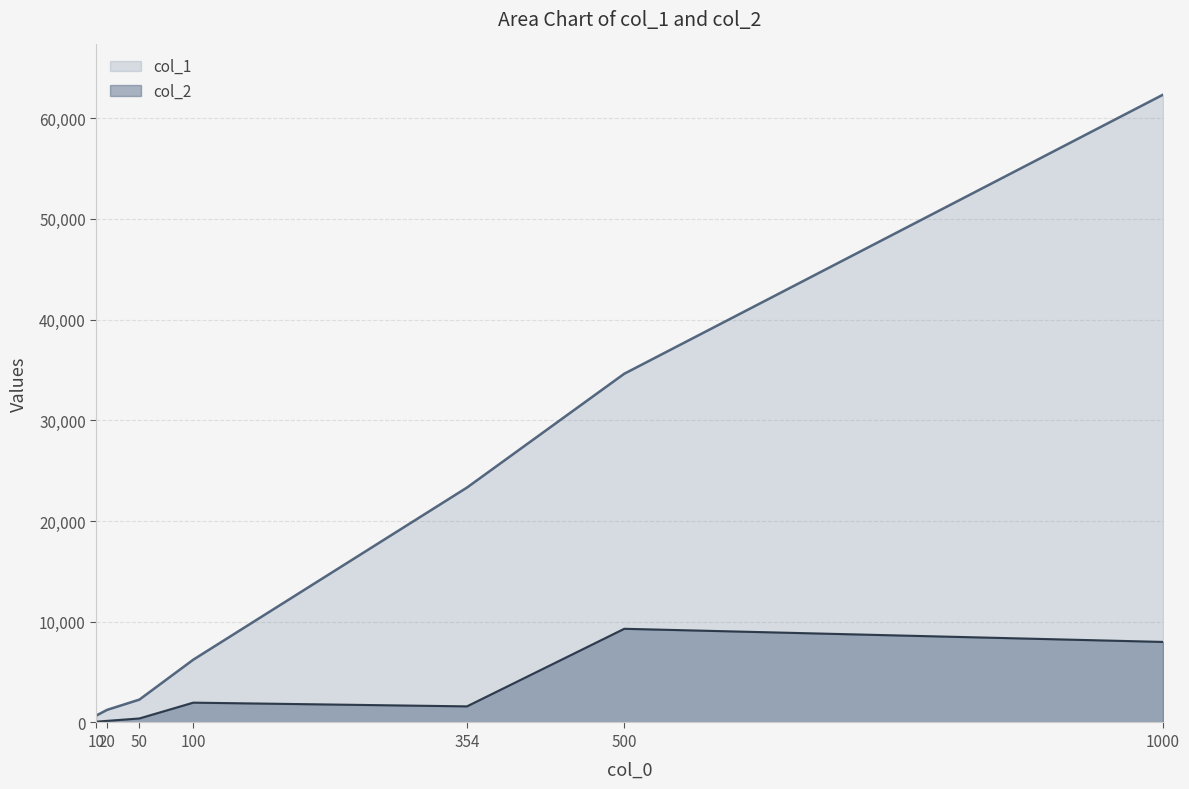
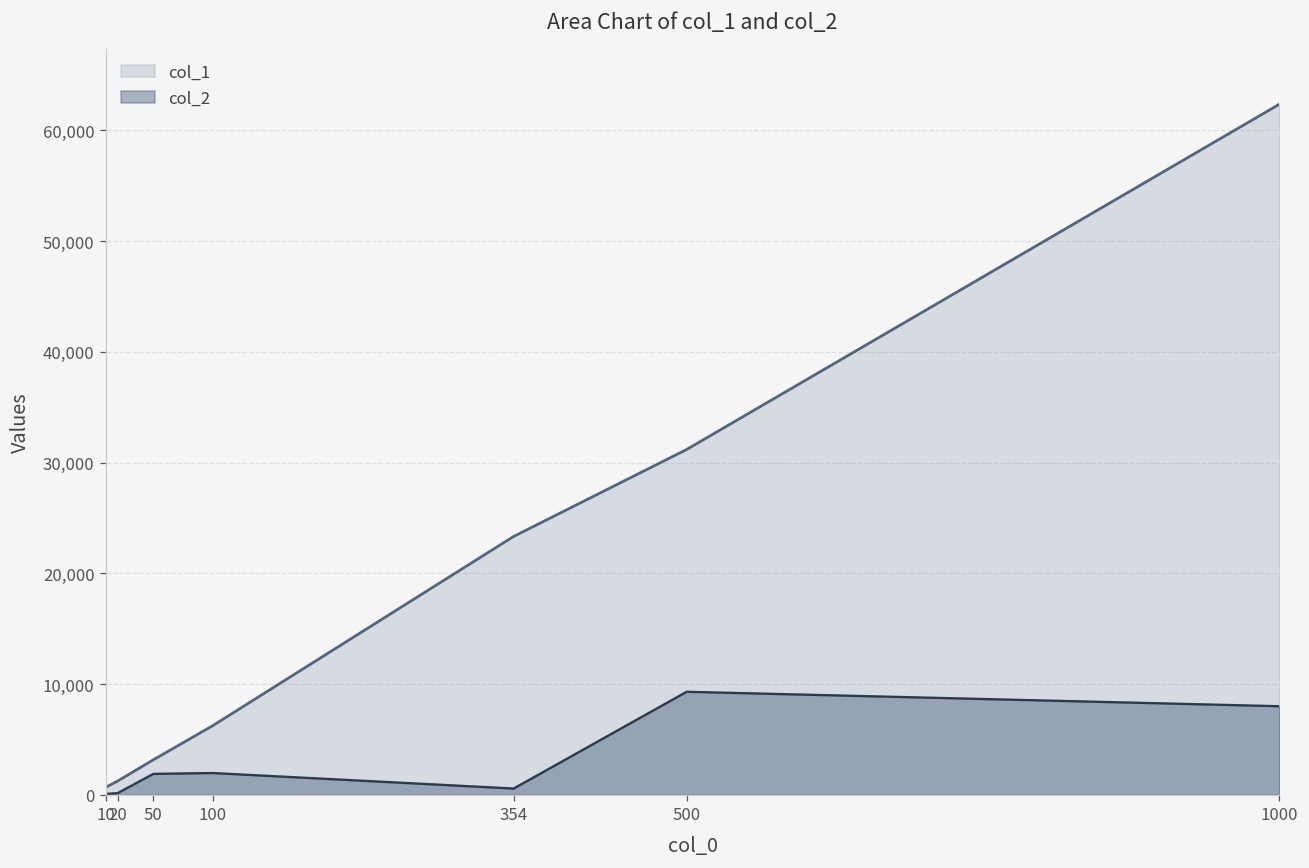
  {
    "col_1": {
-     "50": "2,300",
+     "50": "3,200",
      "100": "6,200",
      "354": "23,300",
-     "500": "34,600",
+     "500": "31,200",
      "1000": "62,300"
    },
    "col_2": {
-     "50": "400",
+     "50": "1,900",
      "100": "2,000",
-     "354": "1,600",
+     "354": "600",
      "500": "9,300",
      "1000": "8,000"
    }
  }
